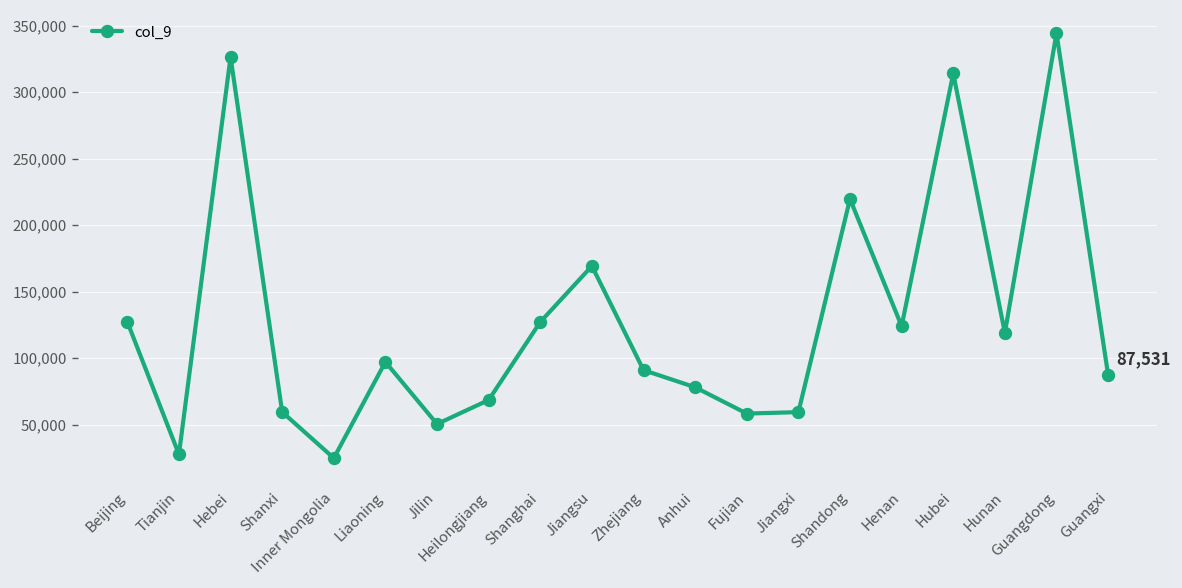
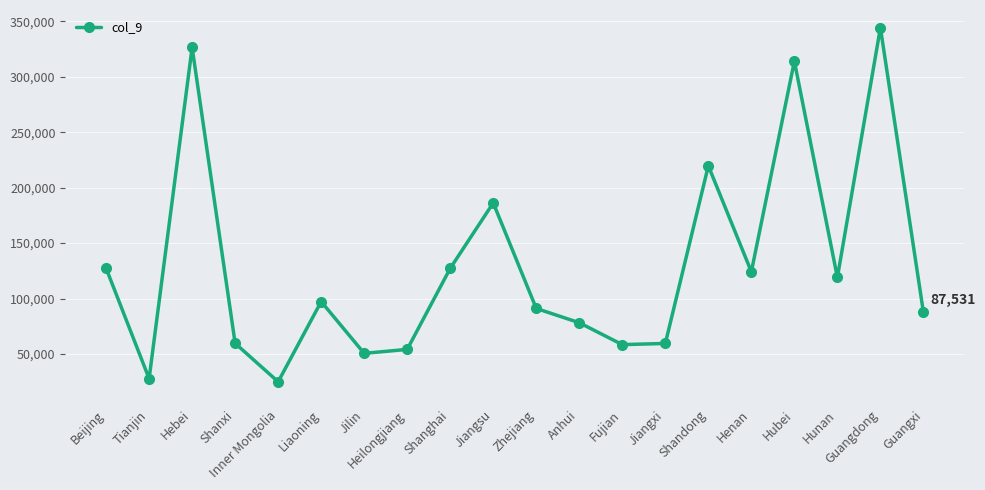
  {
    "Beijing": "127,000",
    "Tianjin": "28,000",
    "Hebei": "326,000",
    "Shanxi": "60,000",
    "Inner Mongolia": "25,000",
    "Liaoning": "97,000",
    "Jilin": "51,000",
-   "Heilongjiang": "69,000",
+   "Heilongjiang": "54,000",
    "Shanghai": "127,000",
-   "Jiangsu": "169,000",
+   "Jiangsu": "186,000",
    "Zhejiang": "91,000",
    "Anhui": "78,000",
    "Fujian": "58,000",
    "Jiangxi": "59,000",
    "Shandong": "220,000",
    "Henan": "124,000",
    "Hubei": "314,000",
    "Hunan": "119,000",
    "Guangdong": "344,000"
  }
